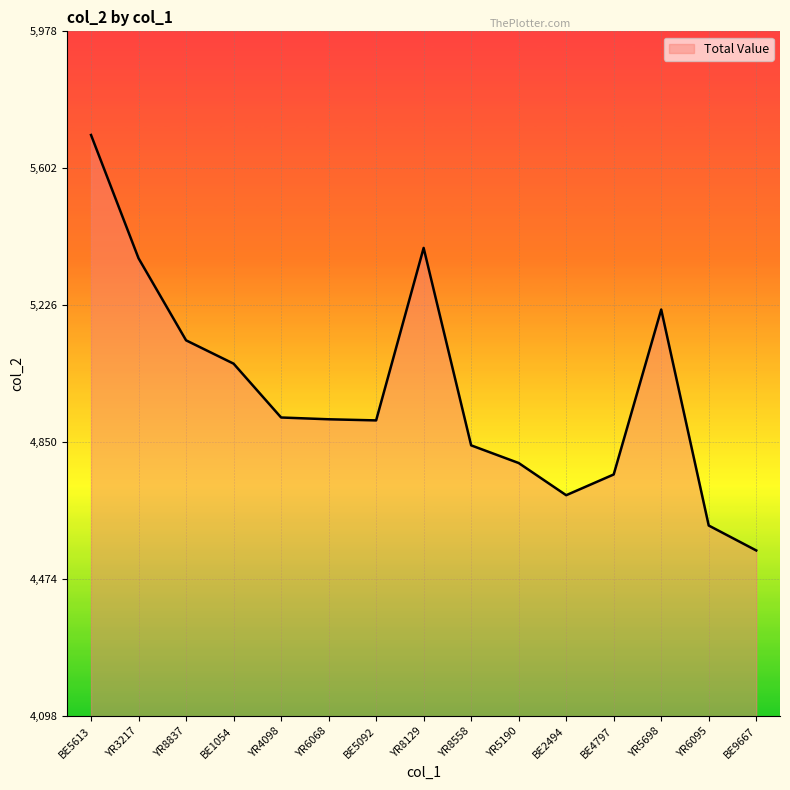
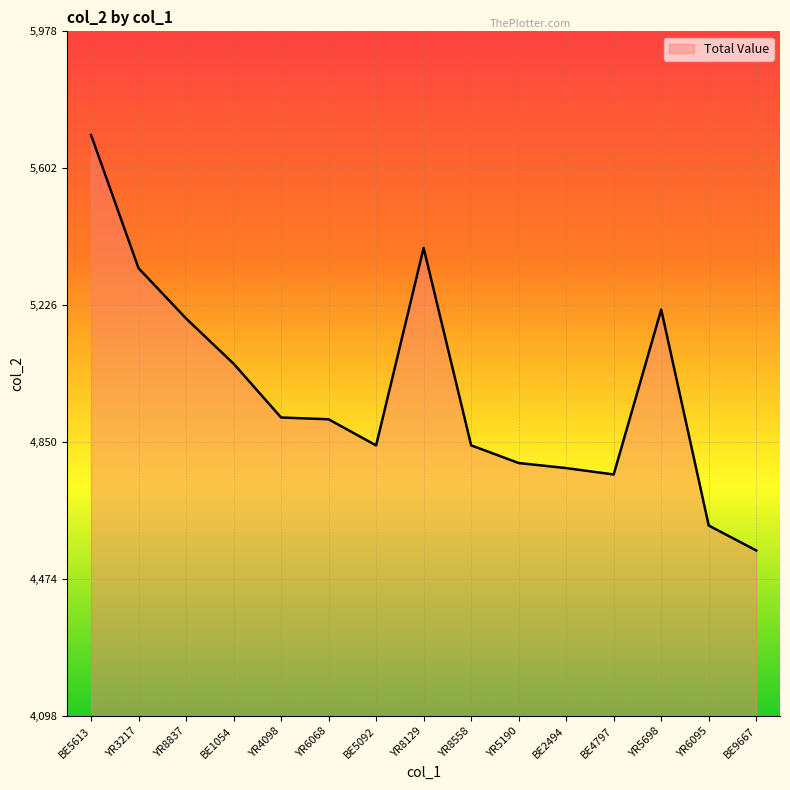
  {
    "BE5613": "5,690",
-   "YR3217": "5,360",
-   "YR8837": "5,130",
+   "YR3217": "5,330",
+   "YR8837": "5,190",
    "BE1054": "5,070",
    "YR4098": "4,920",
    "YR6068": "4,910",
-   "BE5092": "4,910",
+   "BE5092": "4,840",
    "YR8129": "5,380",
    "YR8558": "4,840",
    "YR5190": "4,790",
-   "BE2494": "4,700",
+   "BE2494": "4,780",
    "BE4797": "4,760",
    "YR5698": "5,210",
    "YR6095": "4,620",
    "BE9667": "4,550"
  }
